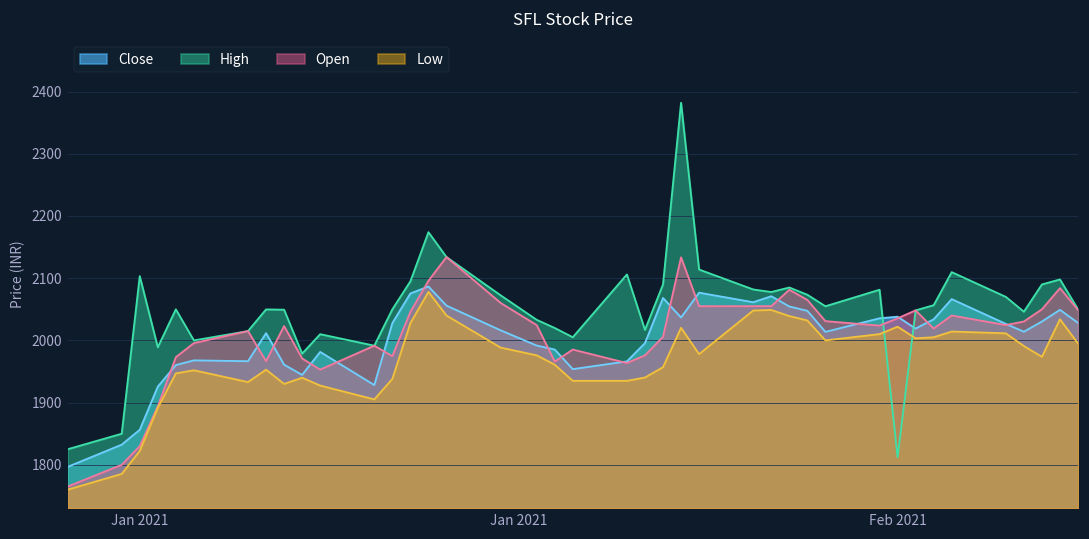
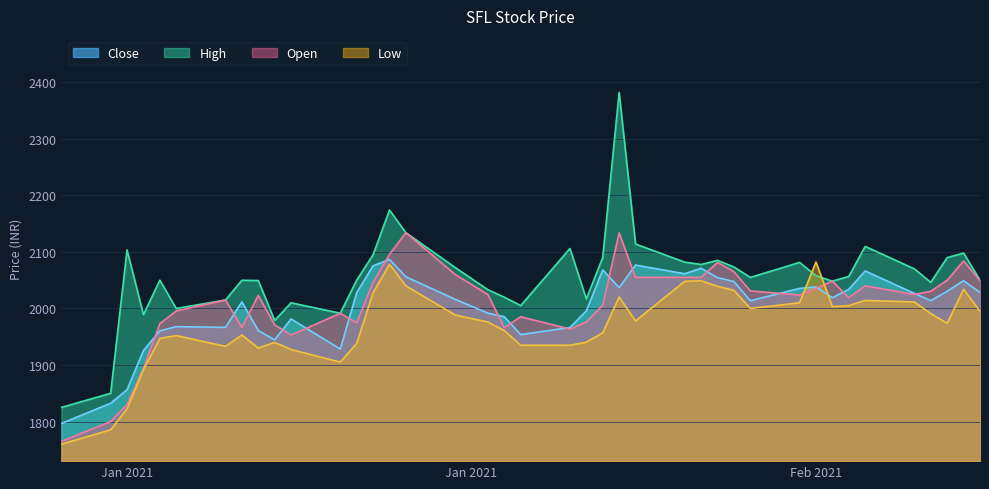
  {
    "Close": {
      "Jan 2021": 1860
    },
    "High": {
      "Jan 2021": 2100,
-     "Feb 2021": 1810
+     "Feb 2021": 2060
    },
    "Open": {
      "Jan 2021": 1830
    },
    "Low": {
      "Jan 2021": 1820,
-     "Feb 2021": 2020
+     "Feb 2021": 2080
    }
  }
